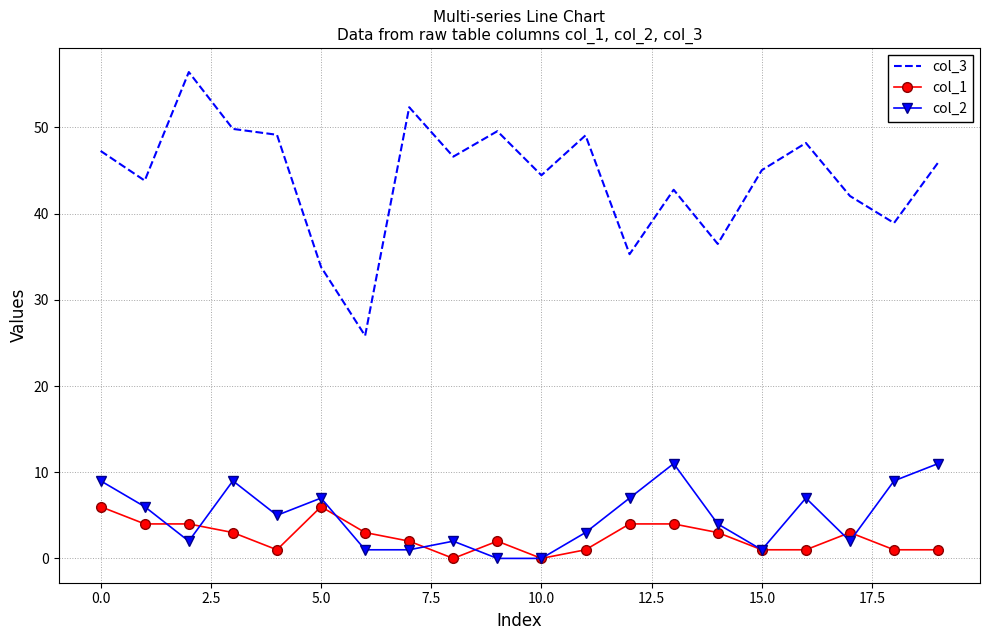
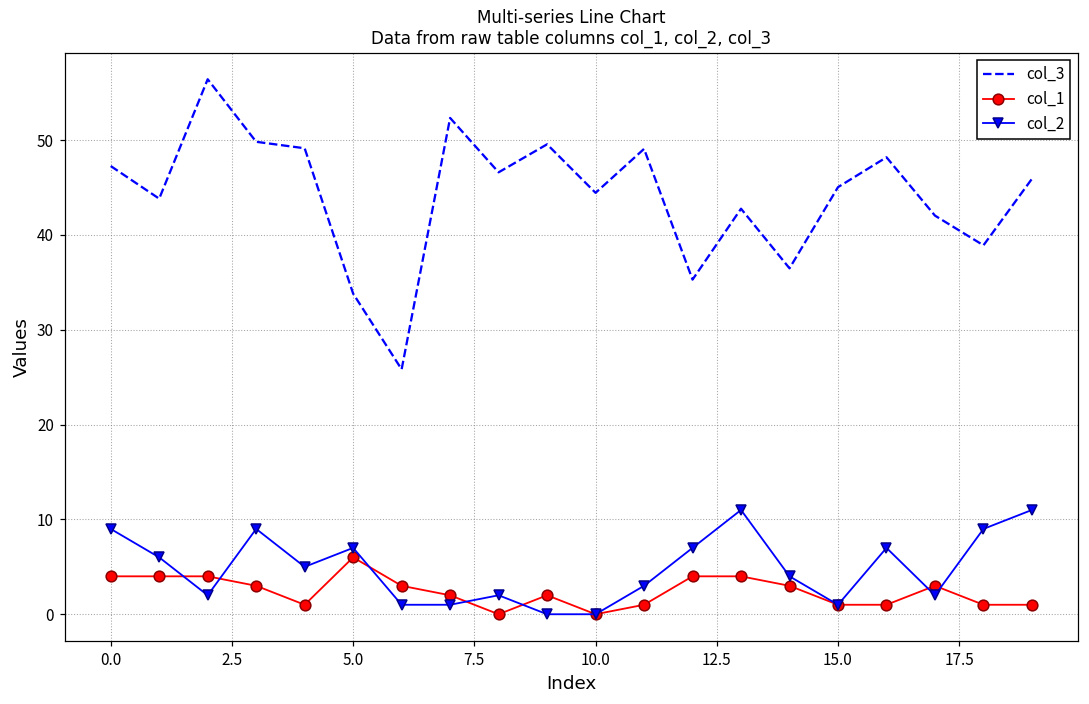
  {
    "col_1": {
-     "0.0": 6,
+     "0.0": 4,
      "5.0": 6
    }
  }
